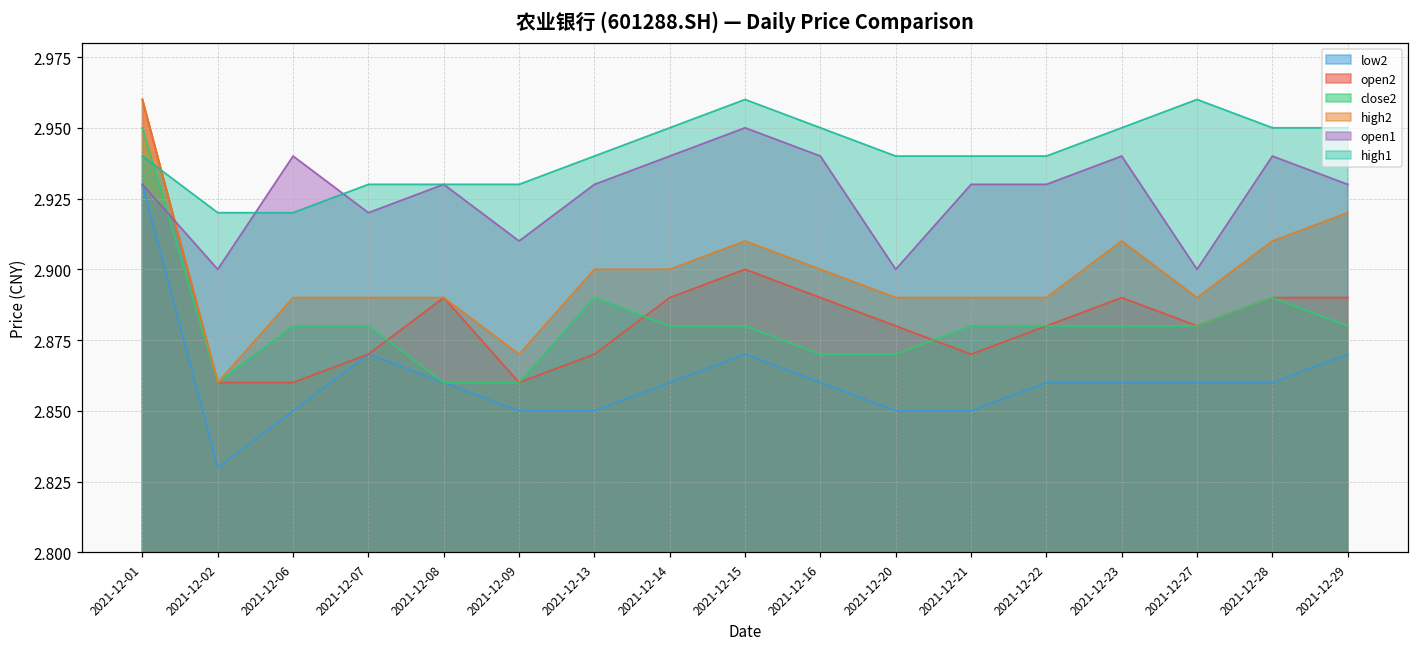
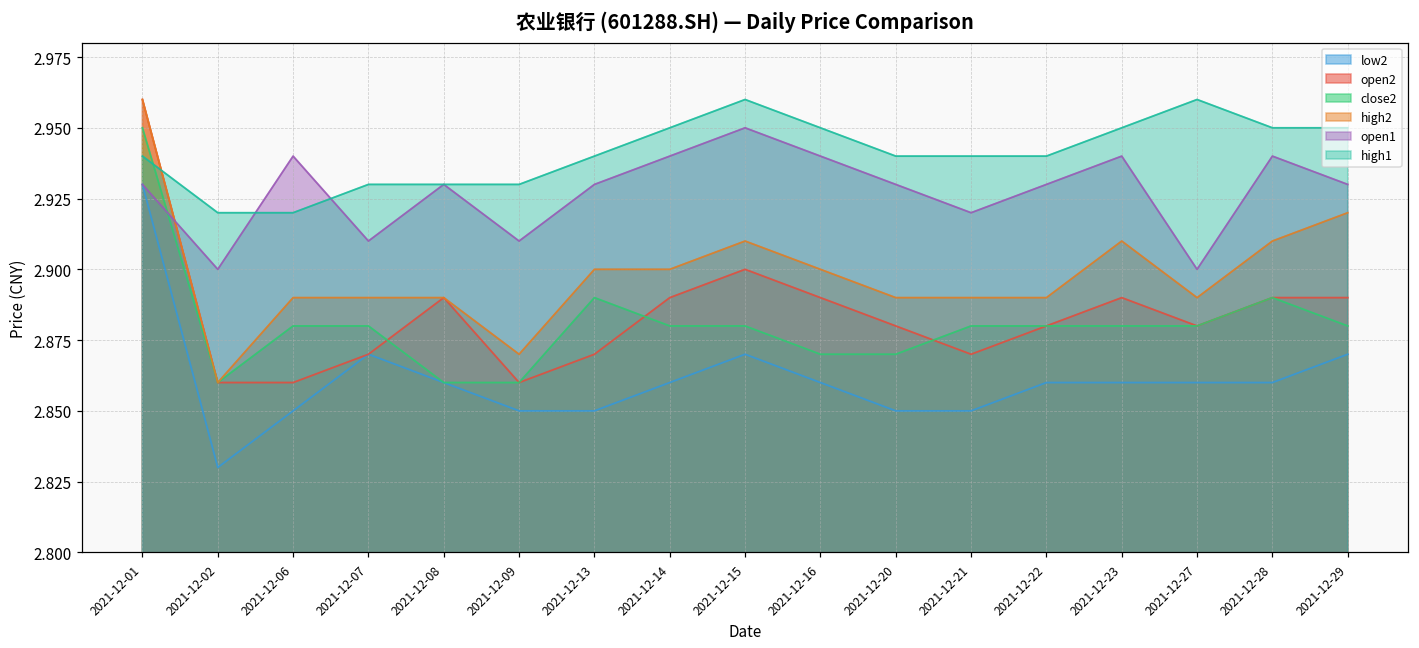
  {
    "open1": {
      "2021-12-02": 2.90,
      "2021-12-06": 2.94,
-     "2021-12-07": 2.92,
+     "2021-12-07": 2.91,
      "2021-12-09": 2.91,
      "2021-12-13": 2.93,
      "2021-12-14": 2.94,
      "2021-12-15": 2.95,
      "2021-12-16": 2.94,
-     "2021-12-20": 2.90,
-     "2021-12-21": 2.93,
+     "2021-12-20": 2.93,
+     "2021-12-21": 2.92,
      "2021-12-22": 2.93,
      "2021-12-23": 2.94,
      "2021-12-27": 2.90,
      "2021-12-28": 2.94,
      "2021-12-29": 2.93
    }
  }
